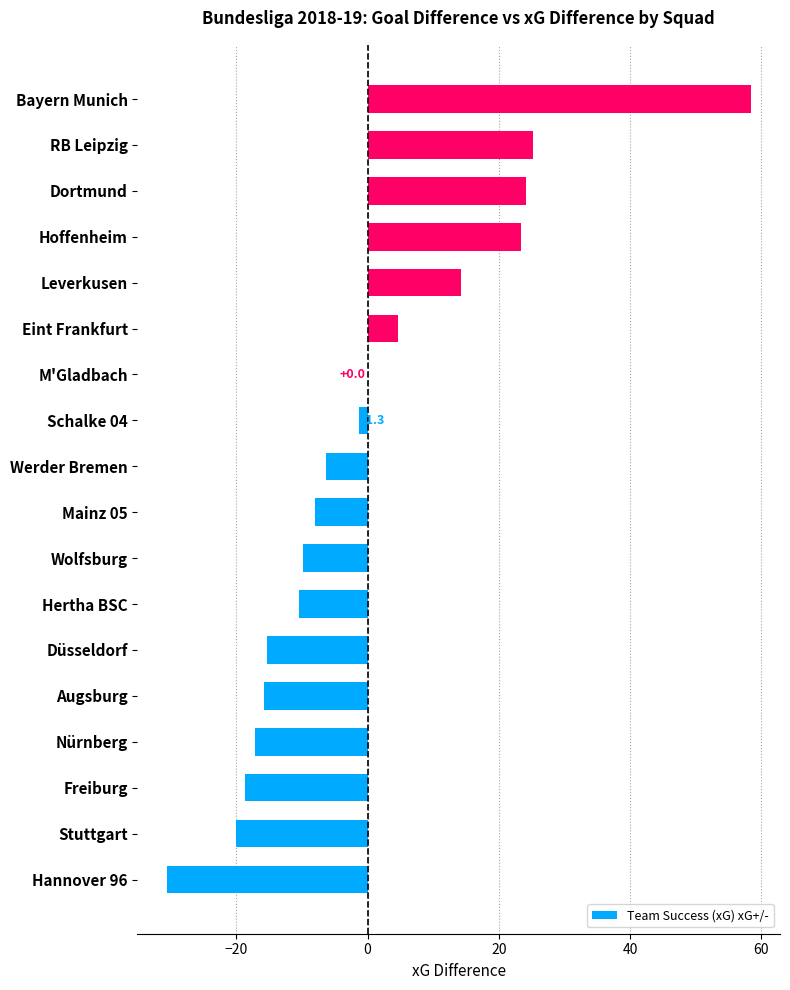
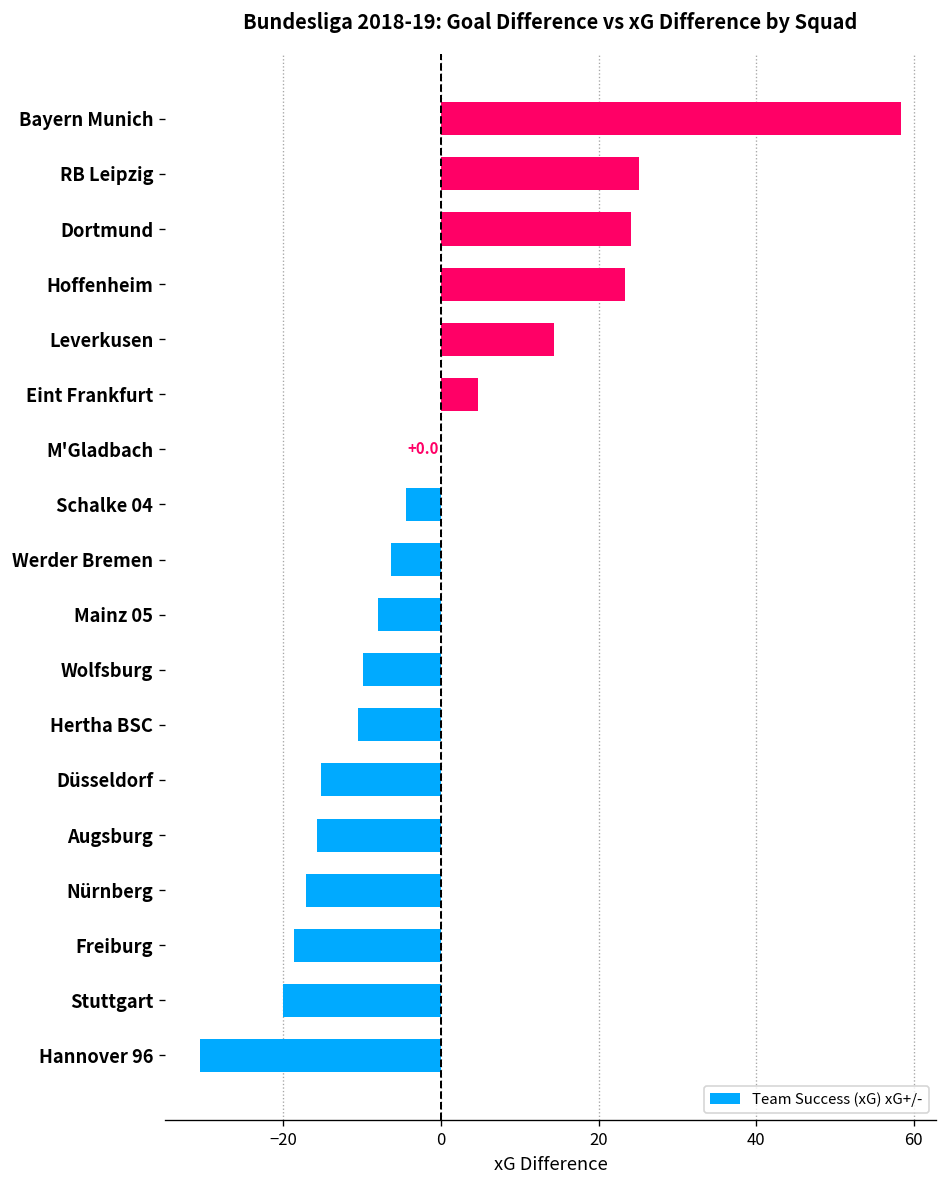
  {
    "Bayern Munich": 58,
    "RB Leipzig": 25,
    "Dortmund": 24,
    "Hoffenheim": 23,
    "Leverkusen": 14,
    "Eint Frankfurt": 5,
-   "Schalke 04": -1,
+   "Schalke 04": -5,
    "Werder Bremen": -6,
    "Mainz 05": -8,
    "Wolfsburg": -10,
    "Hertha BSC": -11,
    "Düsseldorf": -15,
    "Augsburg": -16,
    "Nürnberg": -17,
    "Freiburg": -19,
    "Stuttgart": -20,
    "Hannover 96": -31
  }
